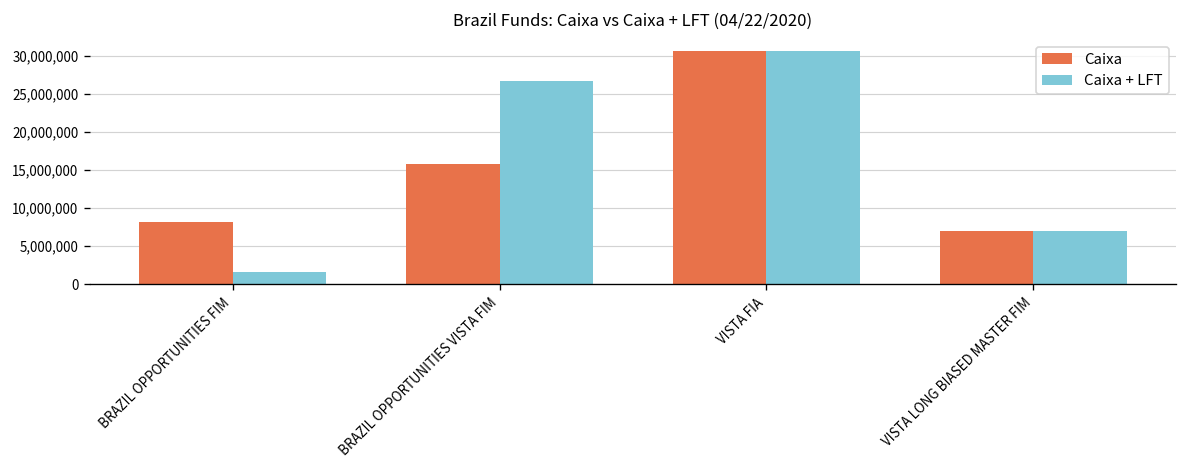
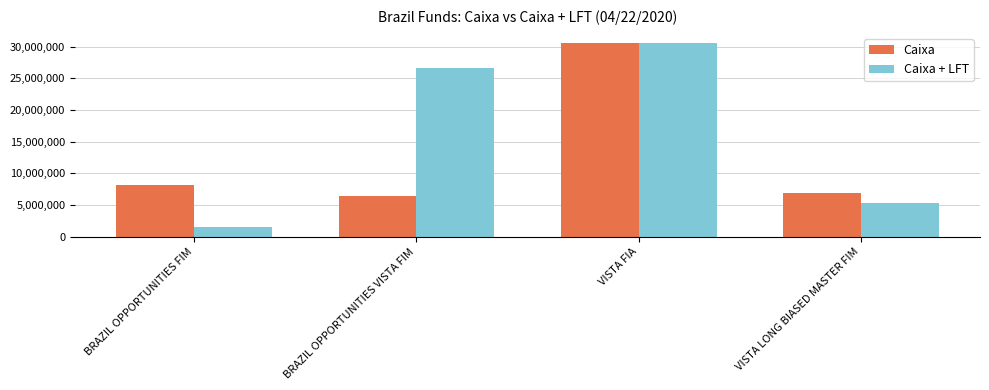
  {
    "Caixa": {
      "BRAZIL OPPORTUNITIES FIM": "8,000,000",
-     "BRAZIL OPPORTUNITIES VISTA FIM": "16,000,000",
+     "BRAZIL OPPORTUNITIES VISTA FIM": "6,000,000",
      "VISTA FIA": "31,000,000",
      "VISTA LONG BIASED MASTER FIM": "7,000,000"
    },
    "Caixa + LFT": {
      "BRAZIL OPPORTUNITIES FIM": "2,000,000",
      "BRAZIL OPPORTUNITIES VISTA FIM": "27,000,000",
      "VISTA FIA": "31,000,000",
-     "VISTA LONG BIASED MASTER FIM": "7,000,000"
+     "VISTA LONG BIASED MASTER FIM": "5,000,000"
    }
  }
